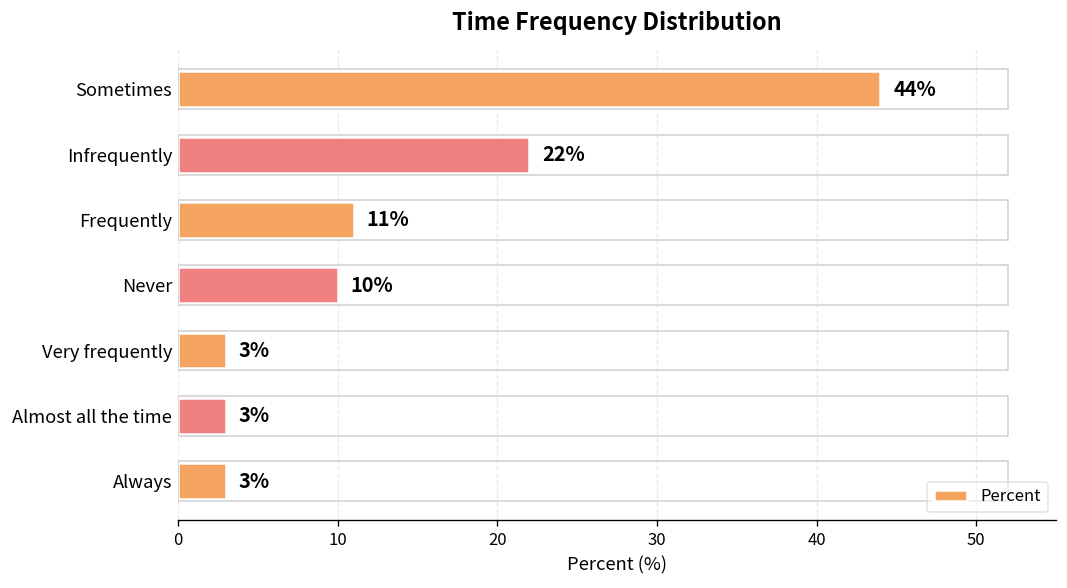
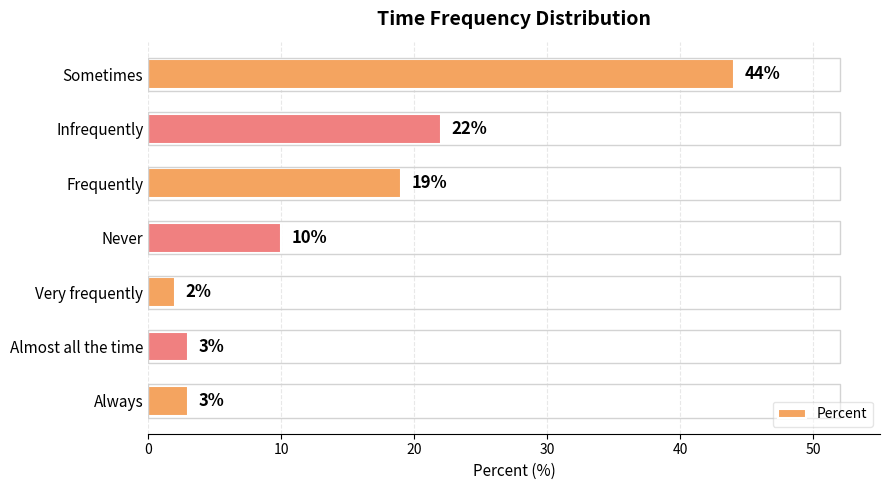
  {
    "Sometimes": "44%",
    "Infrequently": "22%",
-   "Frequently": "11%",
+   "Frequently": "19%",
    "Never": "10%",
-   "Very frequently": "3%",
+   "Very frequently": "2%",
    "Almost all the time": "3%",
    "Always": "3%"
  }
